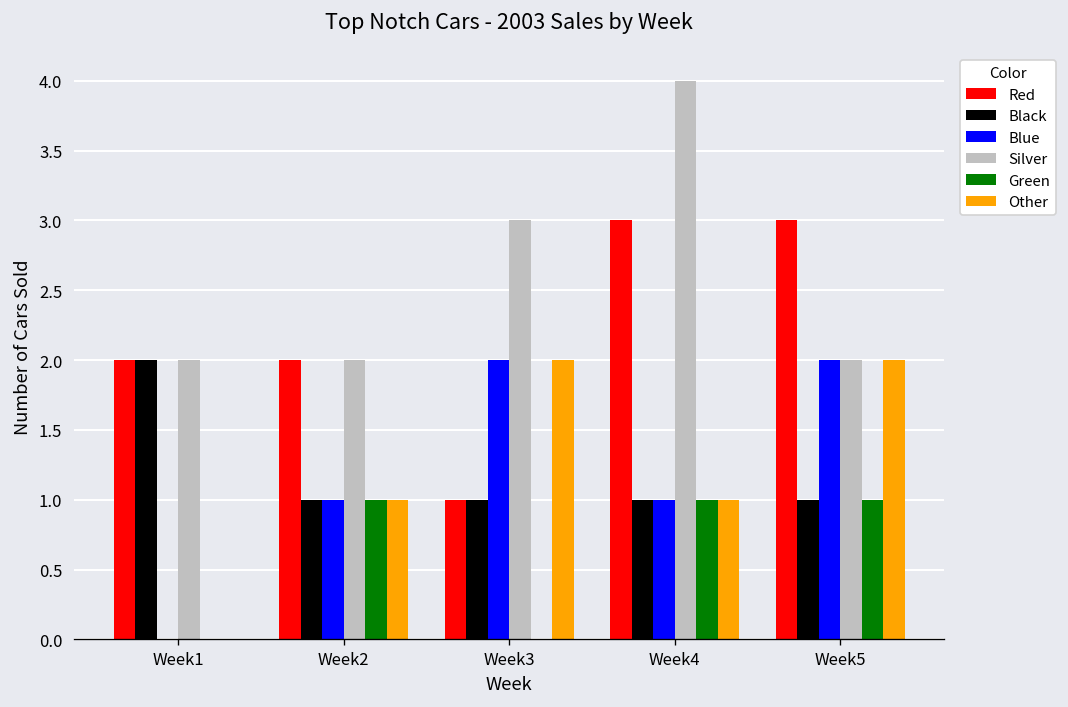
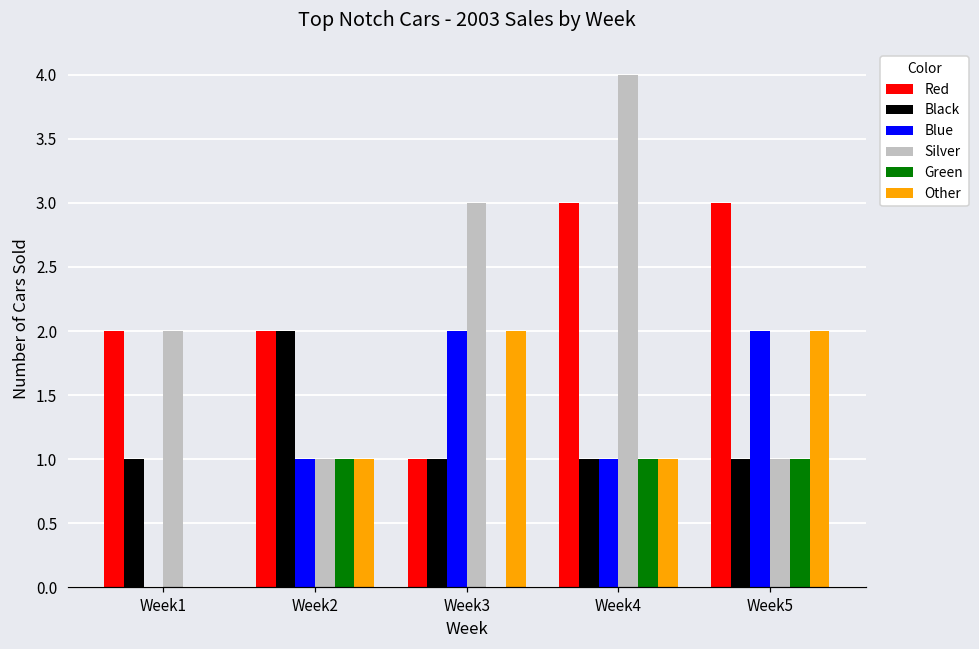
  {
    "Red": {
      "Week1": 2,
      "Week2": 2,
      "Week3": 1,
      "Week4": 3,
      "Week5": 3
    },
    "Black": {
-     "Week1": 2,
-     "Week2": 1,
+     "Week1": 1,
+     "Week2": 2,
      "Week3": 1,
      "Week4": 1,
      "Week5": 1
    },
    "Blue": {
      "Week1": 0,
      "Week2": 1,
      "Week3": 2,
      "Week4": 1,
      "Week5": 2
    },
    "Silver": {
      "Week1": 2,
-     "Week2": 2,
+     "Week2": 1,
      "Week3": 3,
      "Week4": 4,
-     "Week5": 2
+     "Week5": 1
    },
    "Green": {
      "Week1": 0,
      "Week2": 1,
      "Week3": 0,
      "Week4": 1,
      "Week5": 1
    },
    "Other": {
      "Week1": 0,
      "Week2": 1,
      "Week3": 2,
      "Week4": 1,
      "Week5": 2
    }
  }
